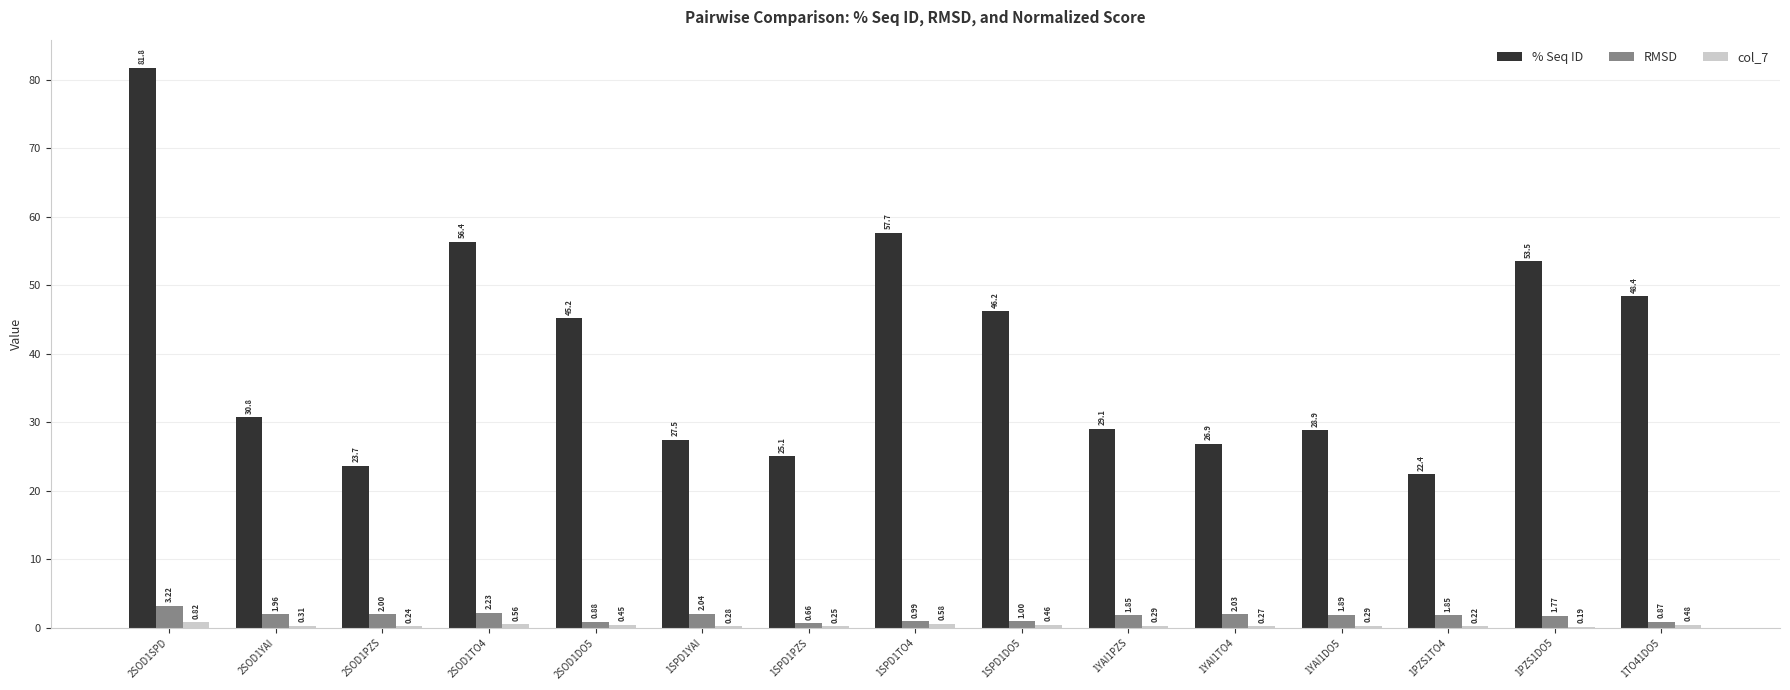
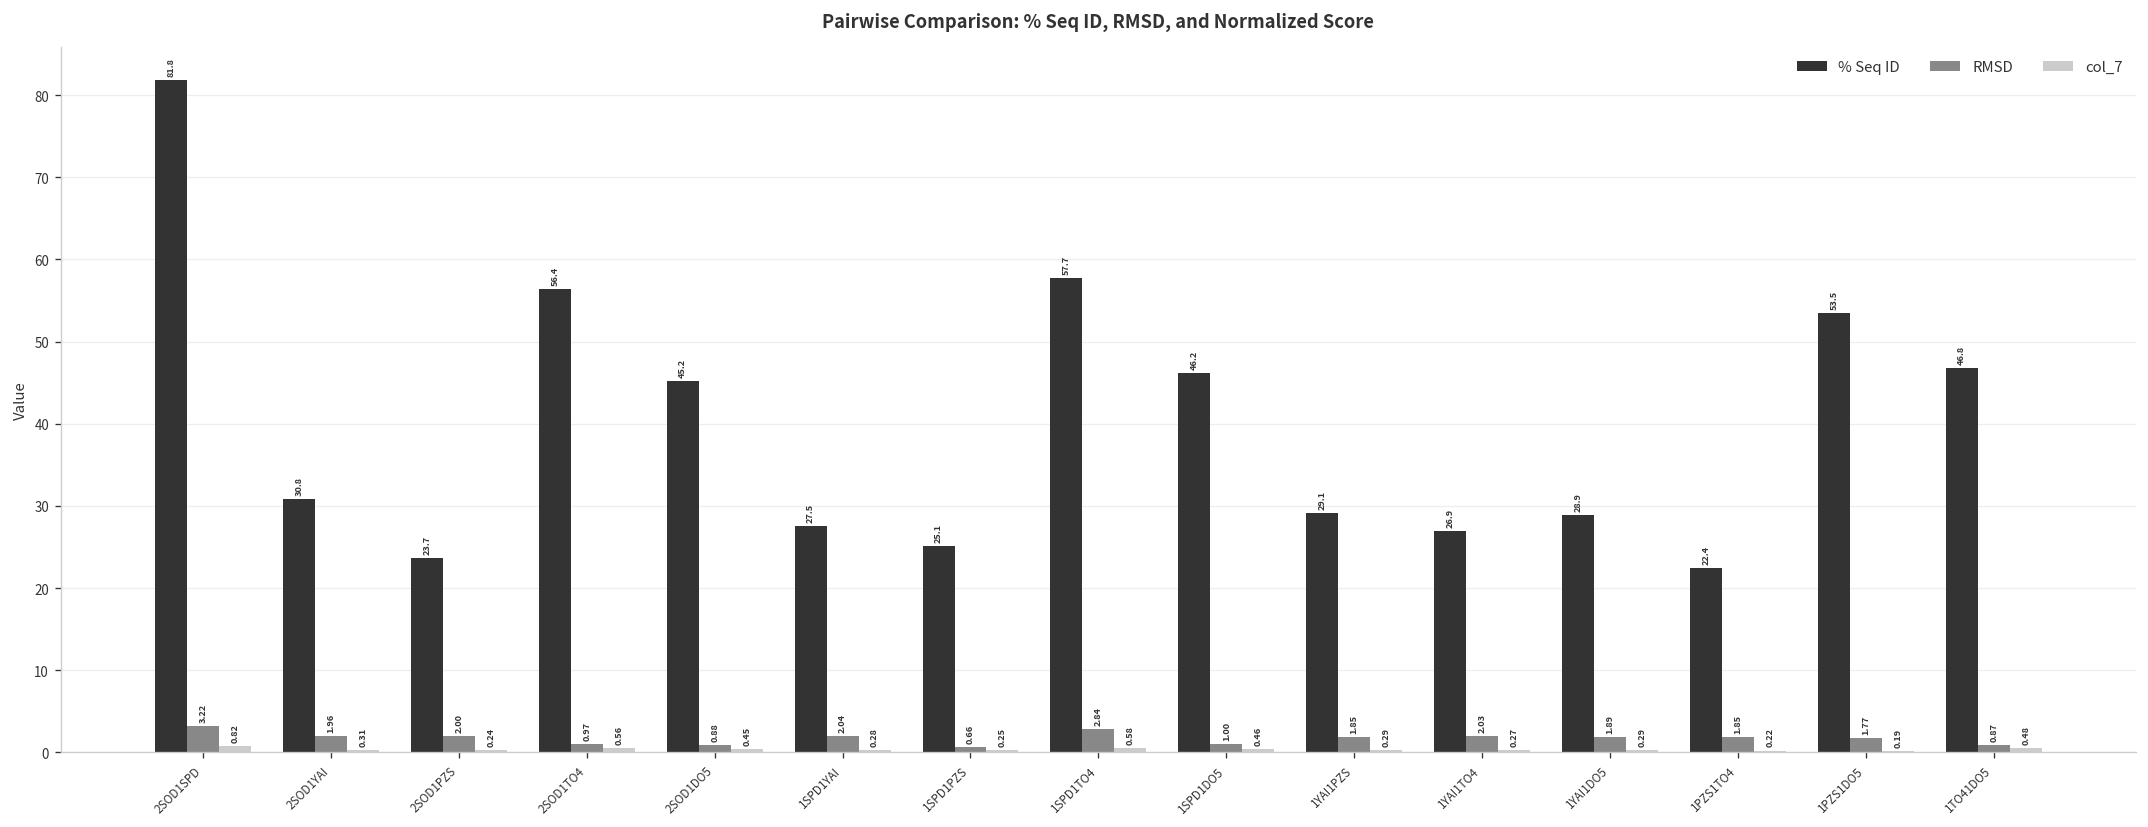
  {
    "% Seq ID": {
      "2SOD1SPD": 81.8,
      "2SOD1YAI": 30.8,
      "2SOD1PZS": 23.7,
      "2SOD1TO4": 56.4,
      "2SOD1DO5": 45.2,
      "1SPD1YAI": 27.5,
      "1SPD1PZS": 25.1,
      "1SPD1TO4": 57.7,
      "1SPD1DO5": 46.2,
      "1YAI1PZS": 29.1,
      "1YAI1TO4": 26.9,
      "1YAI1DO5": 28.9,
      "1PZS1TO4": 22.4,
      "1PZS1DO5": 53.5,
-     "1TO41DO5": 48.4
+     "1TO41DO5": 46.8
    },
    "RMSD": {
      "2SOD1SPD": 3.22,
      "2SOD1YAI": 1.96,
      "2SOD1PZS": 2.00,
-     "2SOD1TO4": 2.23,
+     "2SOD1TO4": 0.97,
      "2SOD1DO5": 0.88,
      "1SPD1YAI": 2.04,
      "1SPD1PZS": 0.66,
-     "1SPD1TO4": 0.99,
+     "1SPD1TO4": 2.84,
      "1SPD1DO5": 1.00,
      "1YAI1PZS": 1.85,
      "1YAI1TO4": 2.03,
      "1YAI1DO5": 1.89,
      "1PZS1TO4": 1.85,
      "1PZS1DO5": 1.77,
      "1TO41DO5": 0.87
    },
    "col_7": {
      "2SOD1SPD": 0.82,
      "2SOD1YAI": 0.31,
      "2SOD1PZS": 0.24,
      "2SOD1TO4": 0.56,
      "2SOD1DO5": 0.45,
      "1SPD1YAI": 0.28,
      "1SPD1PZS": 0.25,
      "1SPD1TO4": 0.58,
      "1SPD1DO5": 0.46,
      "1YAI1PZS": 0.29,
      "1YAI1TO4": 0.27,
      "1YAI1DO5": 0.29,
      "1PZS1TO4": 0.22,
      "1PZS1DO5": 0.19,
      "1TO41DO5": 0.48
    }
  }
